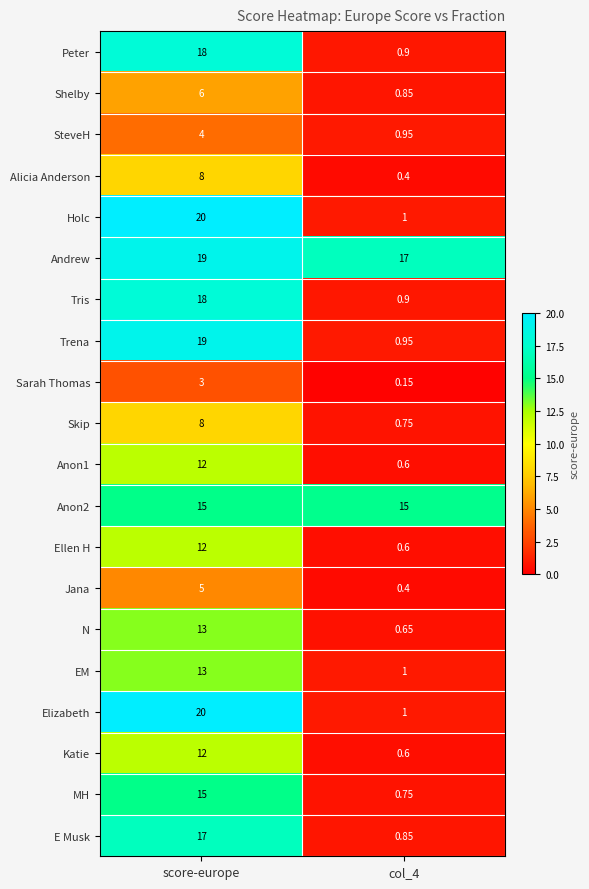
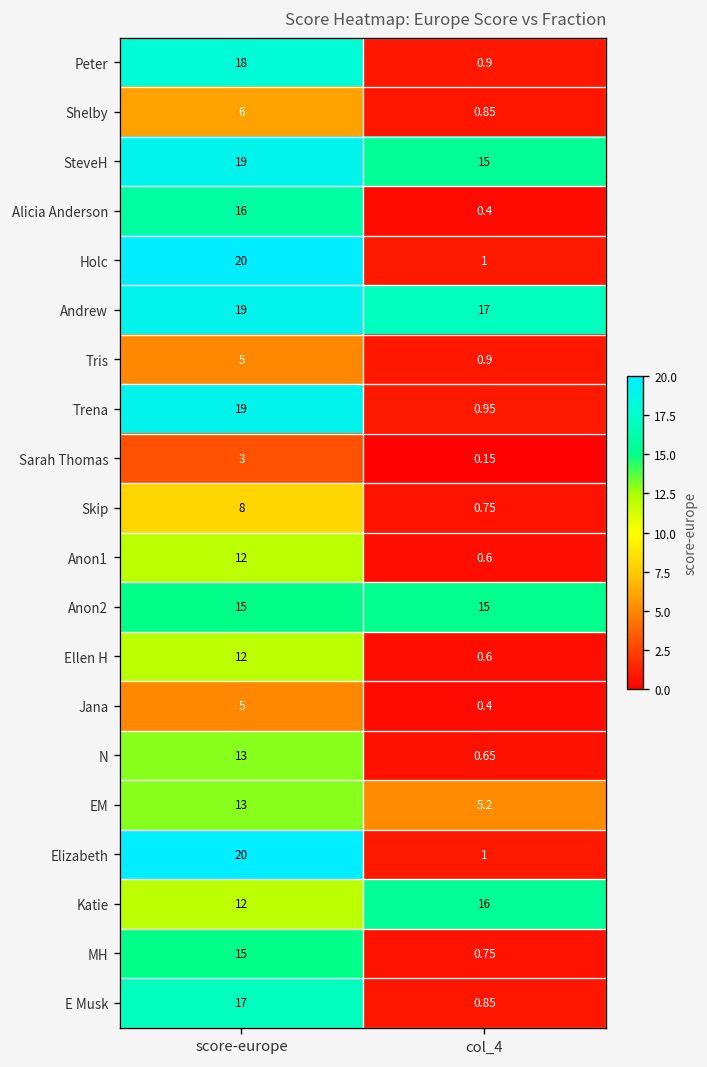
  {
    "Peter": {
      "score-europe": 18,
      "col_4": 0.9
    },
    "Shelby": {
      "score-europe": 6,
      "col_4": 0.85
    },
    "SteveH": {
-     "score-europe": 4,
-     "col_4": 0.95
+     "score-europe": 19,
+     "col_4": 15
    },
    "Alicia Anderson": {
-     "score-europe": 8,
+     "score-europe": 16,
      "col_4": 0.4
    },
    "Holc": {
      "score-europe": 20,
      "col_4": 1
    },
    "Andrew": {
      "score-europe": 19,
      "col_4": 17
    },
    "Tris": {
-     "score-europe": 18,
+     "score-europe": 5,
      "col_4": 0.9
    },
    "Trena": {
      "score-europe": 19,
      "col_4": 0.95
    },
    "Sarah Thomas": {
      "score-europe": 3,
      "col_4": 0.15
    },
    "Skip": {
      "score-europe": 8,
      "col_4": 0.75
    },
    "Anon1": {
      "score-europe": 12,
      "col_4": 0.6
    },
    "Anon2": {
      "score-europe": 15,
      "col_4": 15
    },
    "Ellen H": {
      "score-europe": 12,
      "col_4": 0.6
    },
    "Jana": {
      "score-europe": 5,
      "col_4": 0.4
    },
    "N": {
      "score-europe": 13,
      "col_4": 0.65
    },
    "EM": {
      "score-europe": 13,
-     "col_4": 1
+     "col_4": 5.2
    },
    "Elizabeth": {
      "score-europe": 20,
      "col_4": 1
    },
    "Katie": {
      "score-europe": 12,
-     "col_4": 0.6
+     "col_4": 16
    },
    "MH": {
      "score-europe": 15,
      "col_4": 0.75
    },
    "E Musk": {
      "score-europe": 17,
      "col_4": 0.85
    }
  }
